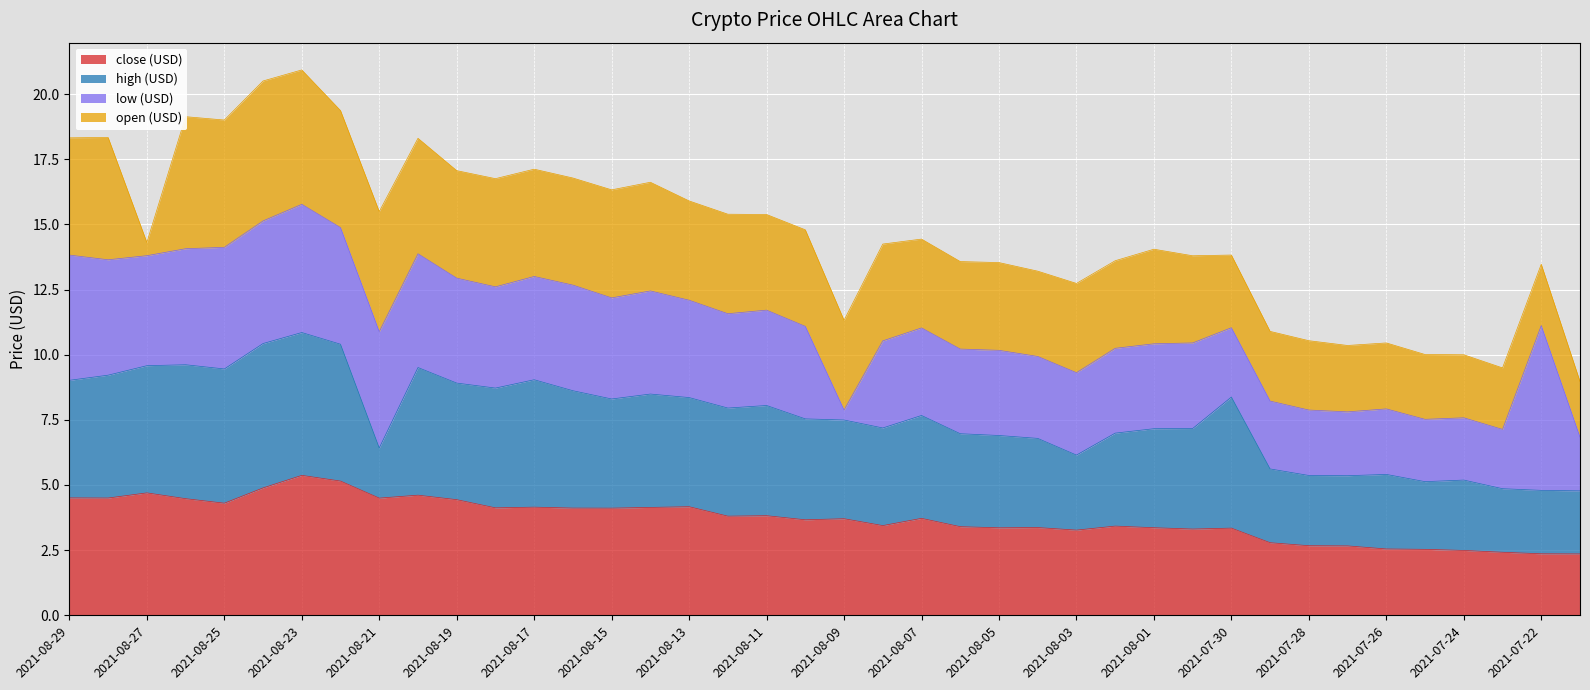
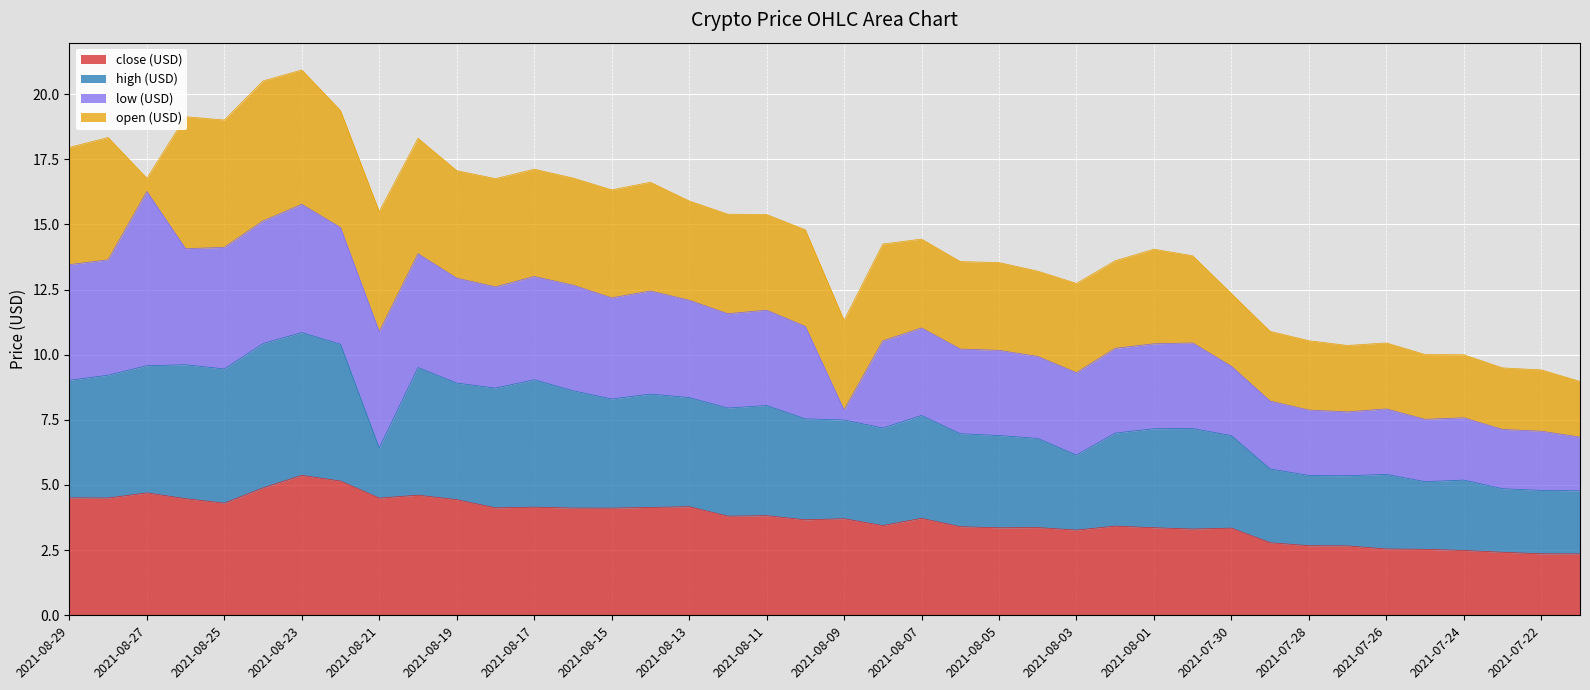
  {
    "close (USD)": {
      "2021-08-29": 4.5,
      "2021-08-27": 4.7,
      "2021-08-25": 4.3,
      "2021-08-23": 5.4,
      "2021-08-21": 4.5,
      "2021-08-19": 4.4,
      "2021-08-17": 4.1,
      "2021-08-15": 4.1,
      "2021-08-13": 4.2,
      "2021-08-11": 3.8,
      "2021-08-09": 3.7,
      "2021-08-07": 3.7,
      "2021-08-05": 3.4,
      "2021-08-03": 3.3,
      "2021-08-01": 3.4,
      "2021-07-30": 3.3,
      "2021-07-28": 2.7,
      "2021-07-26": 2.5,
      "2021-07-24": 2.5,
      "2021-07-22": 2.4
    },
    "high (USD)": {
      "2021-08-29": 4.5,
      "2021-08-27": 4.9,
      "2021-08-25": 5.2,
      "2021-08-23": 5.5,
      "2021-08-21": 1.9,
      "2021-08-19": 4.5,
      "2021-08-17": 4.9,
      "2021-08-15": 4.2,
      "2021-08-13": 4.2,
      "2021-08-11": 4.2,
      "2021-08-09": 3.8,
      "2021-08-07": 3.9,
      "2021-08-05": 3.5,
      "2021-08-03": 2.9,
      "2021-08-01": 3.8,
-     "2021-07-30": 5.0,
+     "2021-07-30": 3.6,
      "2021-07-28": 2.7,
      "2021-07-26": 2.9,
      "2021-07-24": 2.7,
      "2021-07-22": 2.4
    },
    "low (USD)": {
-     "2021-08-29": 4.8,
-     "2021-08-27": 4.2,
+     "2021-08-29": 4.4,
+     "2021-08-27": 6.7,
      "2021-08-25": 4.7,
      "2021-08-23": 4.9,
      "2021-08-21": 4.5,
      "2021-08-19": 4.0,
      "2021-08-17": 4.0,
      "2021-08-15": 3.9,
      "2021-08-13": 3.7,
      "2021-08-11": 3.7,
      "2021-08-09": 0.4,
      "2021-08-07": 3.4,
      "2021-08-05": 3.3,
      "2021-08-03": 3.2,
      "2021-08-01": 3.3,
      "2021-07-30": 2.7,
      "2021-07-28": 2.5,
      "2021-07-26": 2.5,
      "2021-07-24": 2.4,
-     "2021-07-22": 6.3
+     "2021-07-22": 2.3
    },
    "open (USD)": {
      "2021-08-29": 4.5,
      "2021-08-27": 0.5,
      "2021-08-25": 4.9,
      "2021-08-23": 5.2,
      "2021-08-21": 4.6,
      "2021-08-19": 4.1,
      "2021-08-17": 4.1,
      "2021-08-15": 4.1,
      "2021-08-13": 3.8,
      "2021-08-11": 3.7,
      "2021-08-09": 3.4,
      "2021-08-07": 3.4,
      "2021-08-05": 3.4,
      "2021-08-03": 3.4,
      "2021-08-01": 3.6,
      "2021-07-30": 2.8,
      "2021-07-28": 2.7,
      "2021-07-26": 2.5,
      "2021-07-24": 2.4,
      "2021-07-22": 2.4
    }
  }
